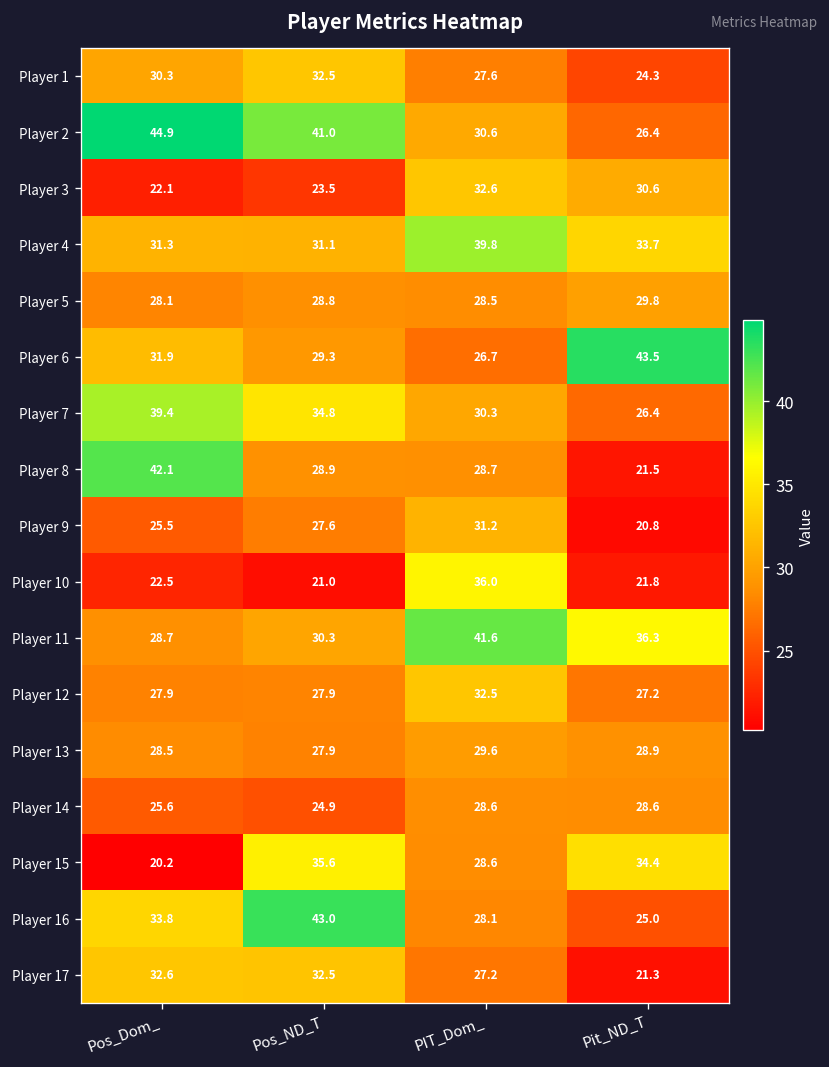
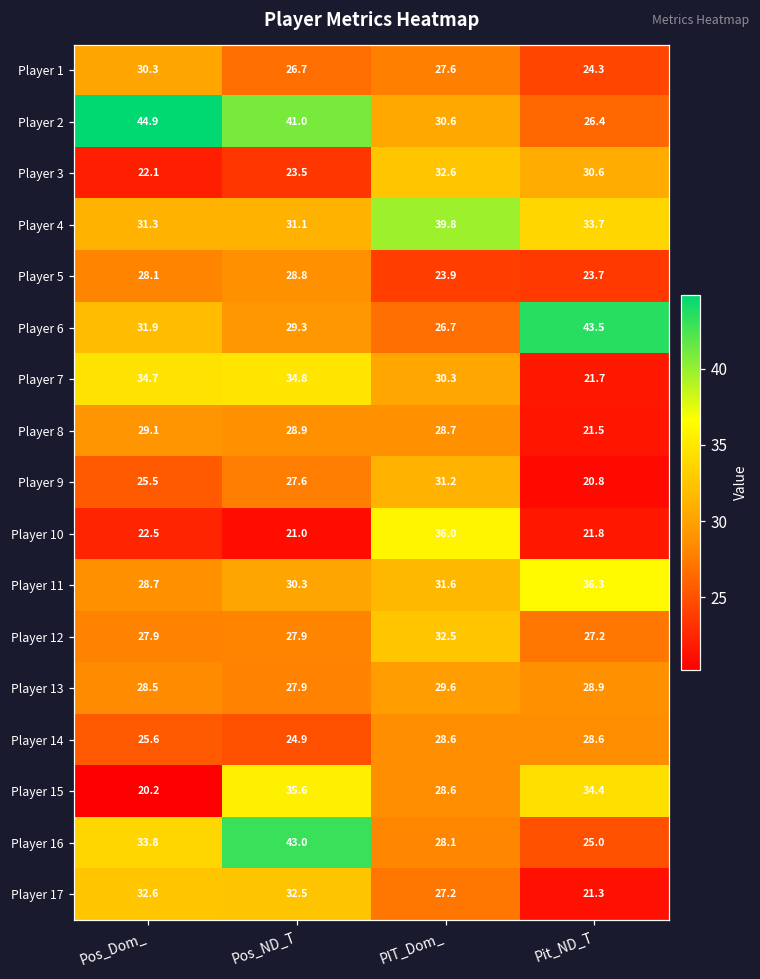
  {
    "Player 1": {
      "Pos_Dom_": 30.3,
-     "Pos_ND_T": 32.5,
+     "Pos_ND_T": 26.7,
      "PIT_Dom_": 27.6,
      "Pit_ND_T": 24.3
    },
    "Player 2": {
      "Pos_Dom_": 44.9,
      "Pos_ND_T": 41.0,
      "PIT_Dom_": 30.6,
      "Pit_ND_T": 26.4
    },
    "Player 3": {
      "Pos_Dom_": 22.1,
      "Pos_ND_T": 23.5,
      "PIT_Dom_": 32.6,
      "Pit_ND_T": 30.6
    },
    "Player 4": {
      "Pos_Dom_": 31.3,
      "Pos_ND_T": 31.1,
      "PIT_Dom_": 39.8,
      "Pit_ND_T": 33.7
    },
    "Player 5": {
      "Pos_Dom_": 28.1,
      "Pos_ND_T": 28.8,
-     "PIT_Dom_": 28.5,
-     "Pit_ND_T": 29.8
+     "PIT_Dom_": 23.9,
+     "Pit_ND_T": 23.7
    },
    "Player 6": {
      "Pos_Dom_": 31.9,
      "Pos_ND_T": 29.3,
      "PIT_Dom_": 26.7,
      "Pit_ND_T": 43.5
    },
    "Player 7": {
-     "Pos_Dom_": 39.4,
+     "Pos_Dom_": 34.7,
      "Pos_ND_T": 34.8,
      "PIT_Dom_": 30.3,
-     "Pit_ND_T": 26.4
+     "Pit_ND_T": 21.7
    },
    "Player 8": {
-     "Pos_Dom_": 42.1,
+     "Pos_Dom_": 29.1,
      "Pos_ND_T": 28.9,
      "PIT_Dom_": 28.7,
      "Pit_ND_T": 21.5
    },
    "Player 9": {
      "Pos_Dom_": 25.5,
      "Pos_ND_T": 27.6,
      "PIT_Dom_": 31.2,
      "Pit_ND_T": 20.8
    },
    "Player 10": {
      "Pos_Dom_": 22.5,
      "Pos_ND_T": 21.0,
      "PIT_Dom_": 36.0,
      "Pit_ND_T": 21.8
    },
    "Player 11": {
      "Pos_Dom_": 28.7,
      "Pos_ND_T": 30.3,
-     "PIT_Dom_": 41.6,
+     "PIT_Dom_": 31.6,
      "Pit_ND_T": 36.3
    },
    "Player 12": {
      "Pos_Dom_": 27.9,
      "Pos_ND_T": 27.9,
      "PIT_Dom_": 32.5,
      "Pit_ND_T": 27.2
    },
    "Player 13": {
      "Pos_Dom_": 28.5,
      "Pos_ND_T": 27.9,
      "PIT_Dom_": 29.6,
      "Pit_ND_T": 28.9
    },
    "Player 14": {
      "Pos_Dom_": 25.6,
      "Pos_ND_T": 24.9,
      "PIT_Dom_": 28.6,
      "Pit_ND_T": 28.6
    },
    "Player 15": {
      "Pos_Dom_": 20.2,
      "Pos_ND_T": 35.6,
      "PIT_Dom_": 28.6,
      "Pit_ND_T": 34.4
    },
    "Player 16": {
      "Pos_Dom_": 33.8,
      "Pos_ND_T": 43.0,
      "PIT_Dom_": 28.1,
      "Pit_ND_T": 25.0
    },
    "Player 17": {
      "Pos_Dom_": 32.6,
      "Pos_ND_T": 32.5,
      "PIT_Dom_": 27.2,
      "Pit_ND_T": 21.3
    }
  }
